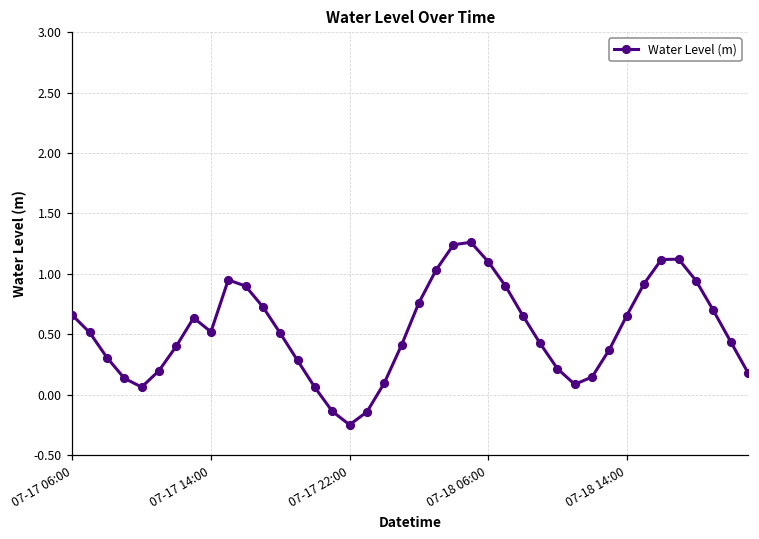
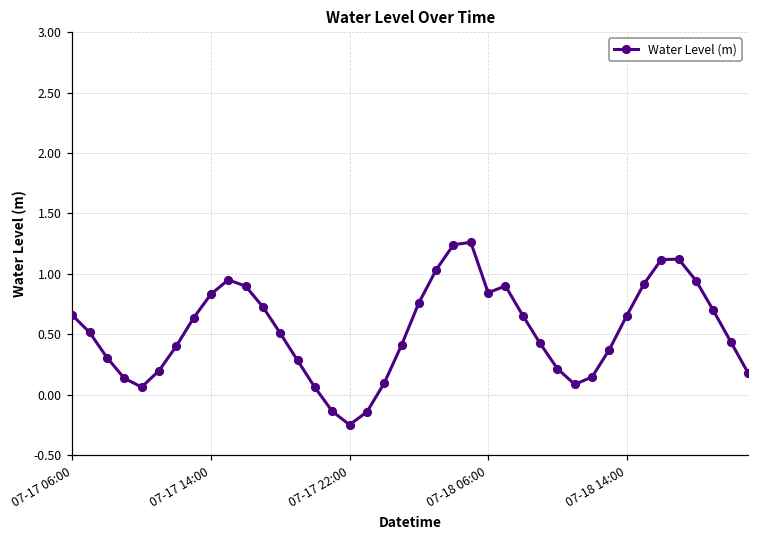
  {
    "07-17 06:00": 0.66,
-   "07-17 14:00": 0.52,
+   "07-17 14:00": 0.83,
    "07-17 22:00": -0.25,
-   "07-18 06:00": 1.10,
+   "07-18 06:00": 0.84,
    "07-18 14:00": 0.65
  }
